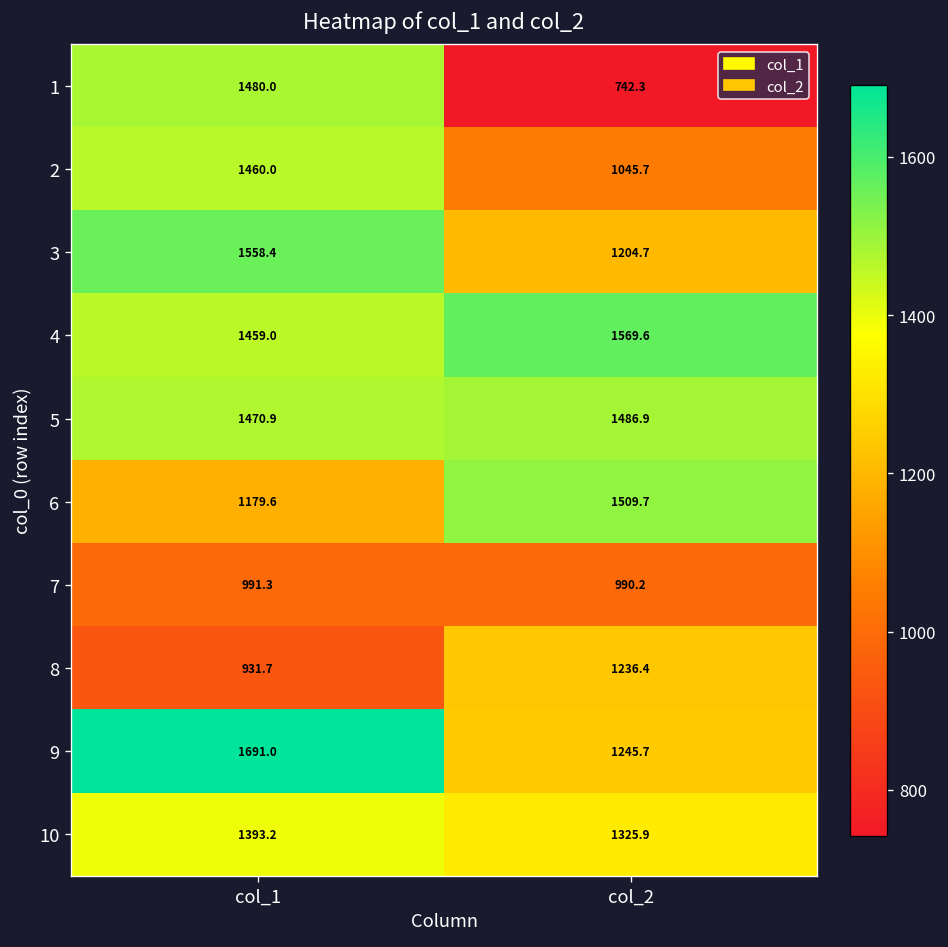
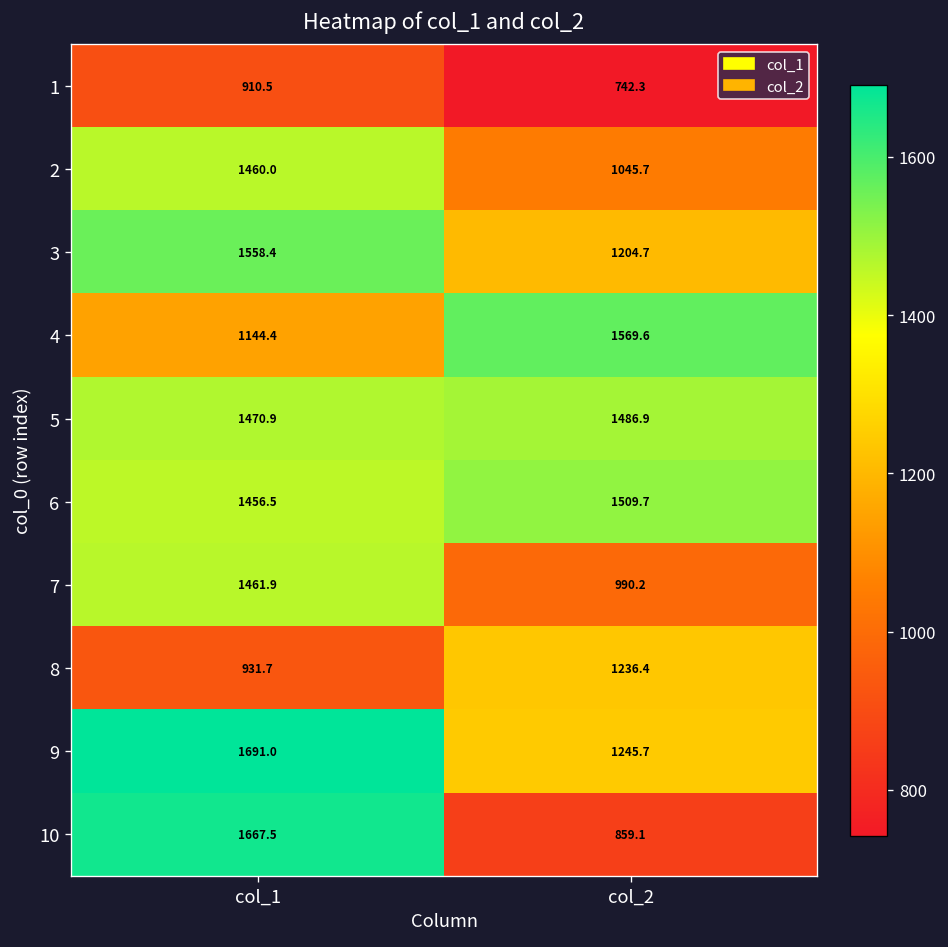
  {
    "1": {
-     "col_1": 1480.0,
+     "col_1": 910.5,
      "col_2": 742.3
    },
    "2": {
      "col_1": 1460.0,
      "col_2": 1045.7
    },
    "3": {
      "col_1": 1558.4,
      "col_2": 1204.7
    },
    "4": {
-     "col_1": 1459.0,
+     "col_1": 1144.4,
      "col_2": 1569.6
    },
    "5": {
      "col_1": 1470.9,
      "col_2": 1486.9
    },
    "6": {
-     "col_1": 1179.6,
+     "col_1": 1456.5,
      "col_2": 1509.7
    },
    "7": {
-     "col_1": 991.3,
+     "col_1": 1461.9,
      "col_2": 990.2
    },
    "8": {
      "col_1": 931.7,
      "col_2": 1236.4
    },
    "9": {
      "col_1": 1691.0,
      "col_2": 1245.7
    },
    "10": {
-     "col_1": 1393.2,
-     "col_2": 1325.9
+     "col_1": 1667.5,
+     "col_2": 859.1
    }
  }
